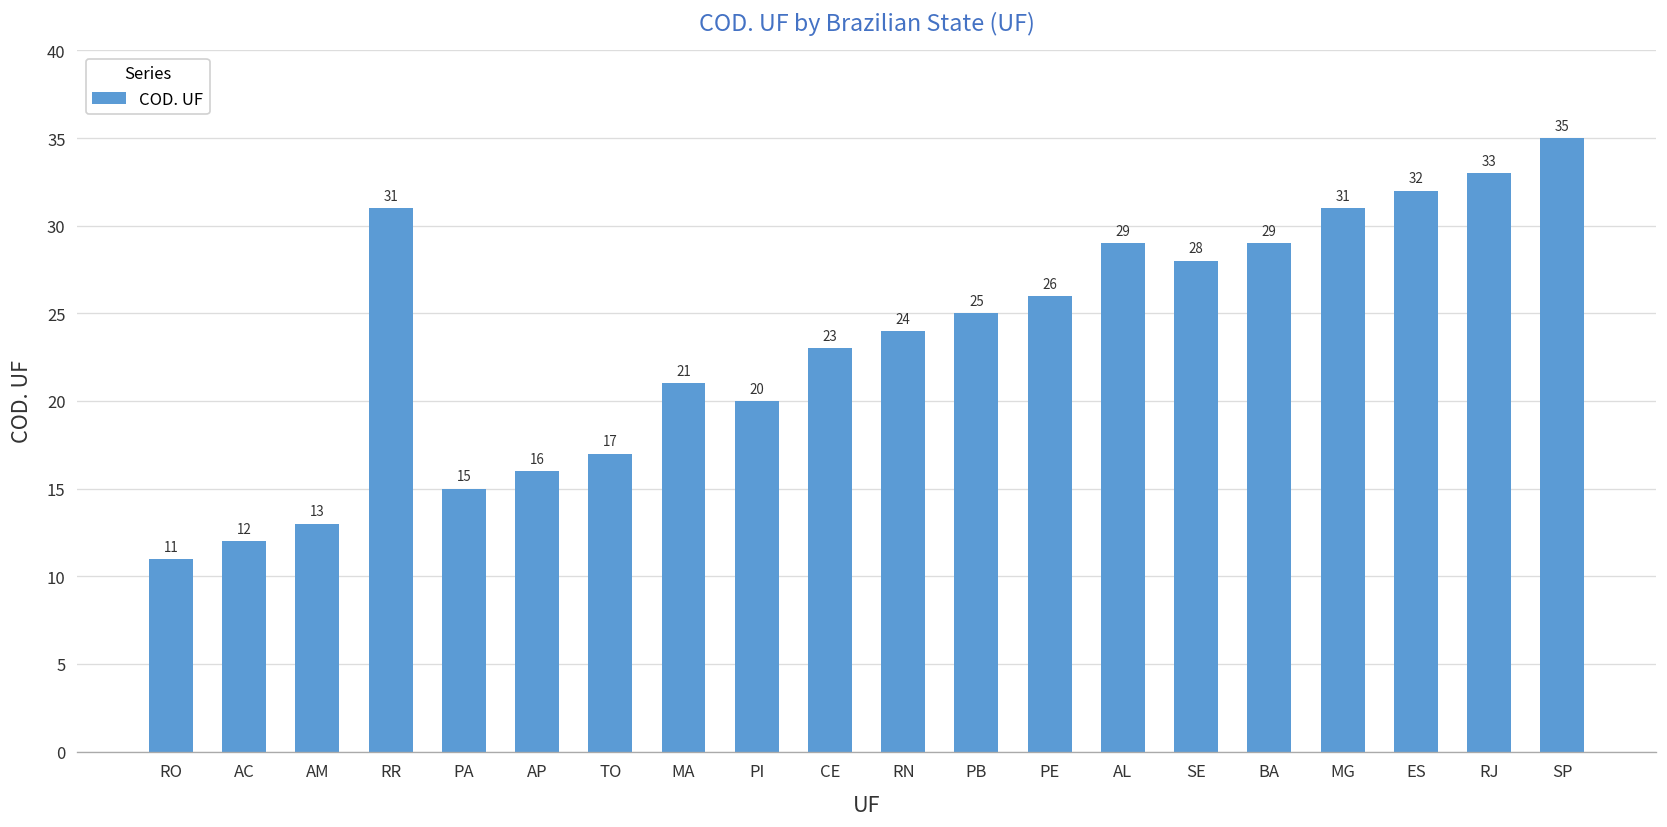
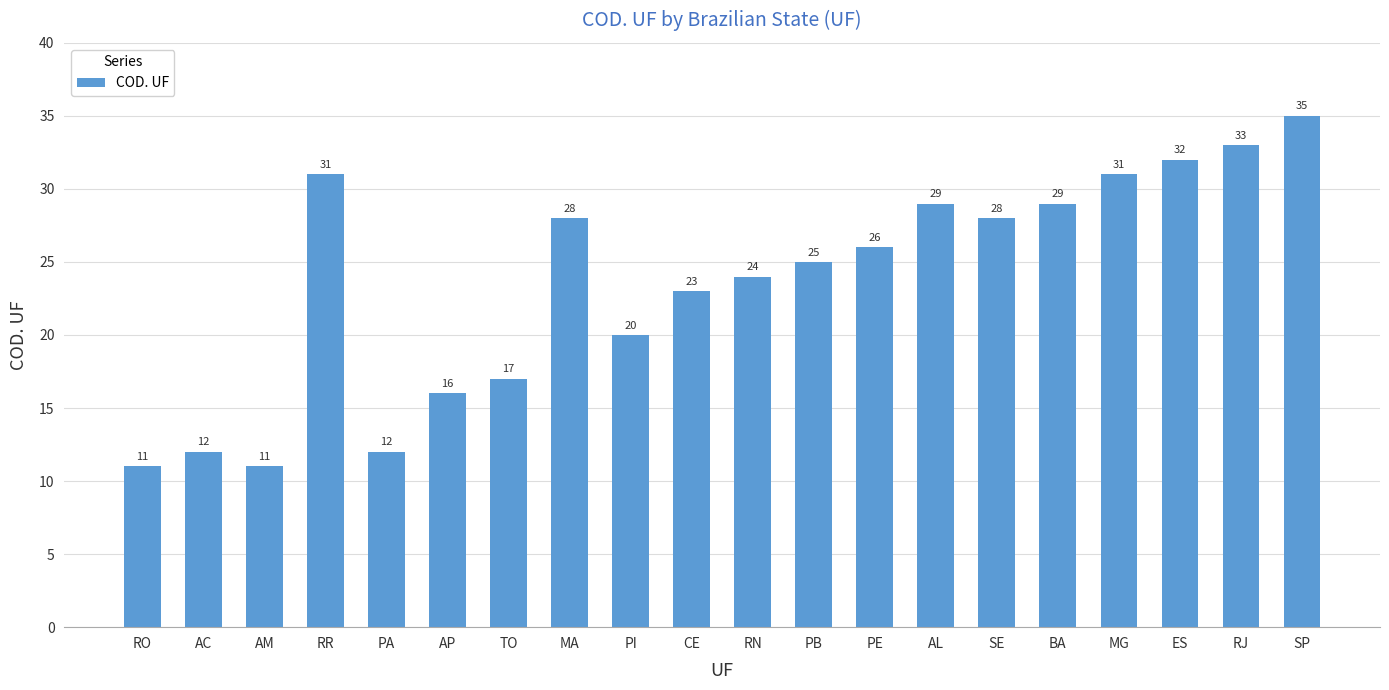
  {
    "RO": 11,
    "AC": 12,
-   "AM": 13,
+   "AM": 11,
    "RR": 31,
-   "PA": 15,
+   "PA": 12,
    "AP": 16,
    "TO": 17,
-   "MA": 21,
+   "MA": 28,
    "PI": 20,
    "CE": 23,
    "RN": 24,
    "PB": 25,
    "PE": 26,
    "AL": 29,
    "SE": 28,
    "BA": 29,
    "MG": 31,
    "ES": 32,
    "RJ": 33,
    "SP": 35
  }
